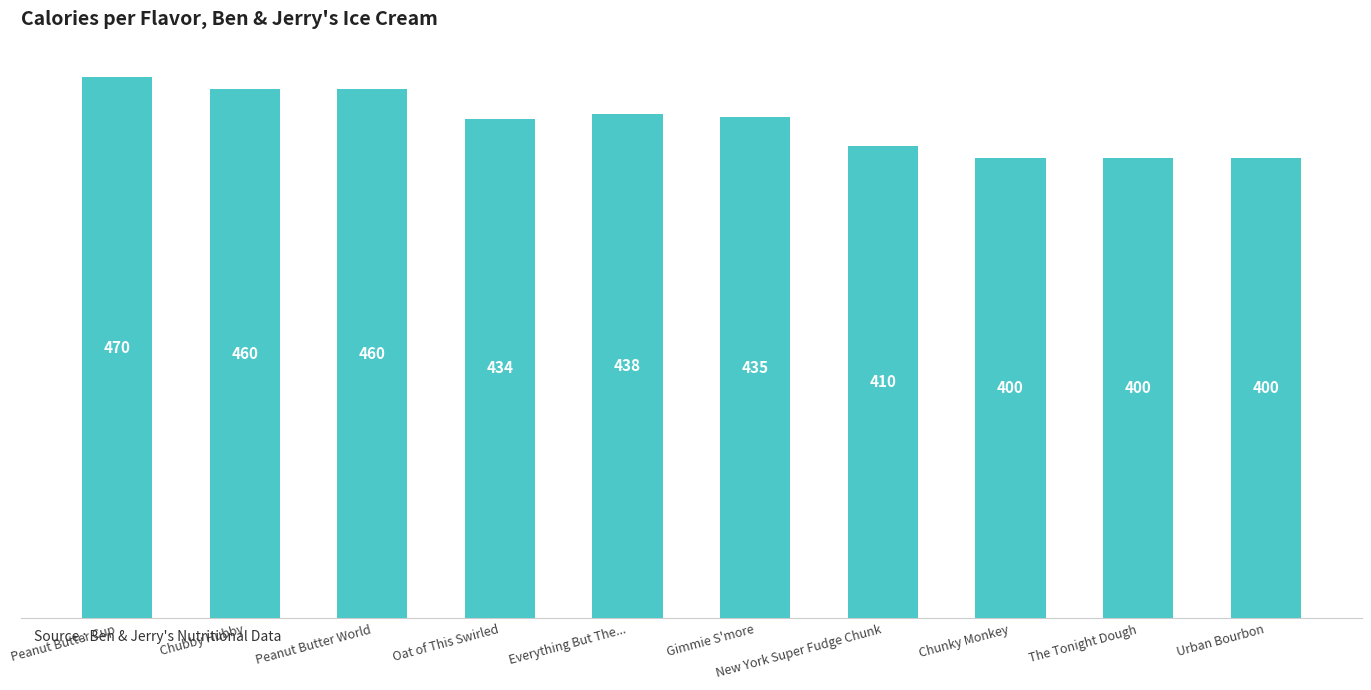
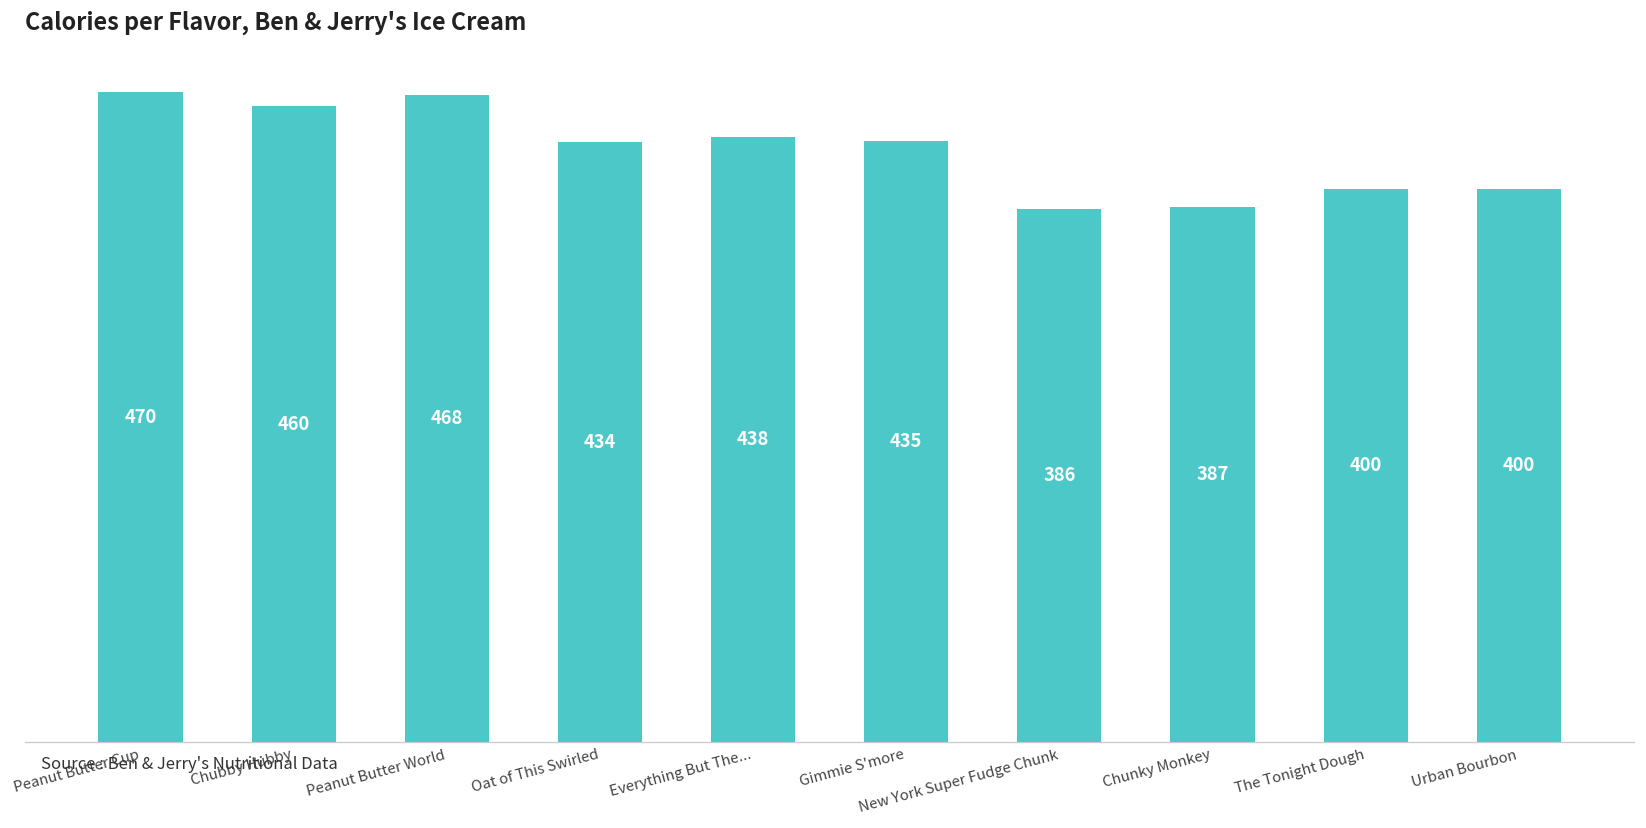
  {
    "Peanut Butter Cup": 470,
    "Chubby Hubby": 460,
-   "Peanut Butter World": 460,
+   "Peanut Butter World": 468,
    "Oat of This Swirled": 434,
    "Everything But The...": 438,
    "Gimmie S'more": 435,
-   "New York Super Fudge Chunk": 410,
-   "Chunky Monkey": 400,
+   "New York Super Fudge Chunk": 386,
+   "Chunky Monkey": 387,
    "The Tonight Dough": 400,
    "Urban Bourbon": 400
  }
